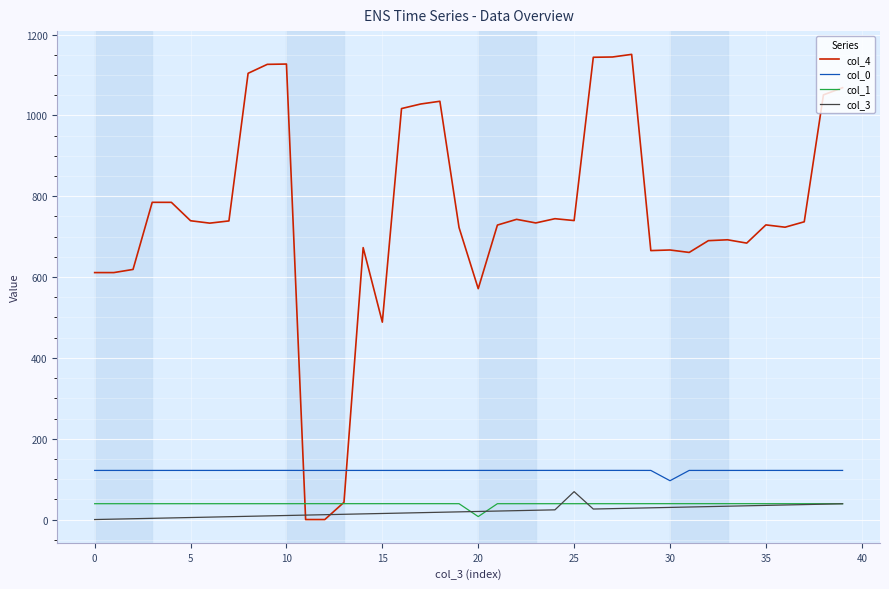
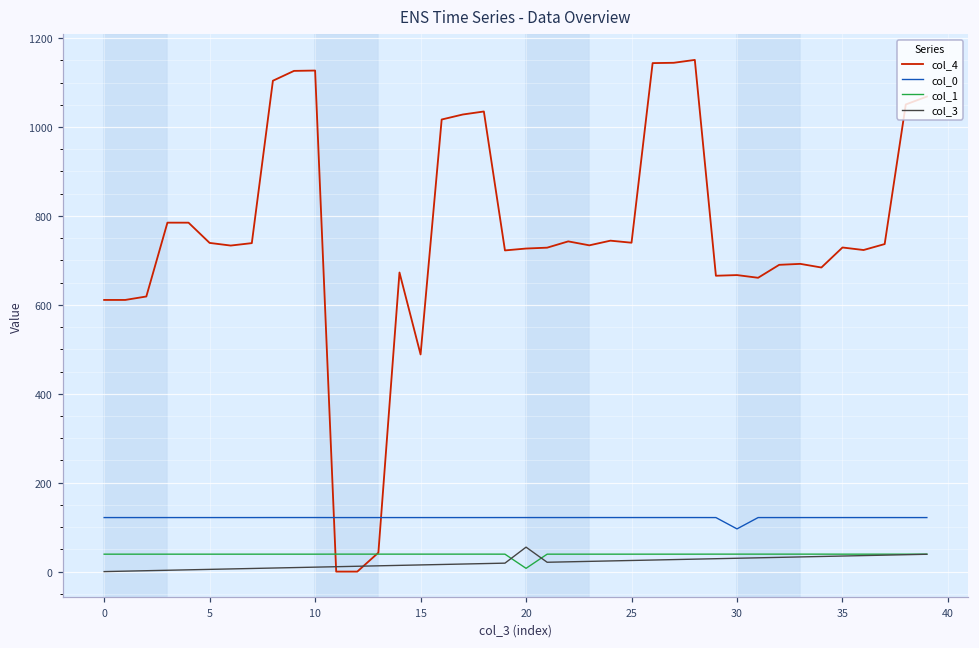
  {
    "col_4": {
      "0": 610,
      "5": 740,
      "10": 1130,
      "15": 490,
-     "20": 570,
+     "20": 730,
      "25": 740,
      "30": 670,
      "35": 730
    },
    "col_0": {
      "0": 120,
      "5": 120,
      "10": 120,
      "15": 120,
      "20": 120,
      "25": 120,
      "30": 100,
      "35": 120
    },
    "col_1": {
      "0": 40,
      "5": 40,
      "10": 40,
      "15": 40,
      "20": 10,
      "25": 40,
      "30": 40
    },
    "col_3": {
      "0": 0,
      "5": 10,
      "10": 10,
      "15": 20,
-     "20": 20,
-     "25": 70,
+     "20": 60,
+     "25": 30,
      "30": 30
    }
  }
